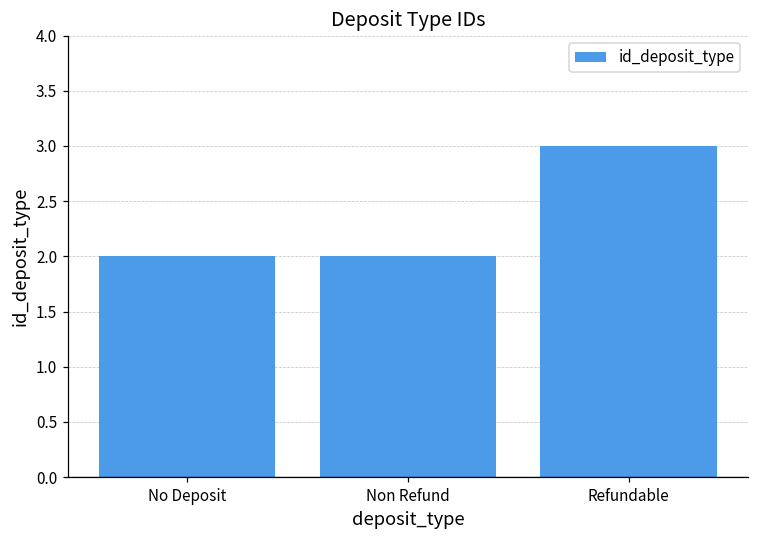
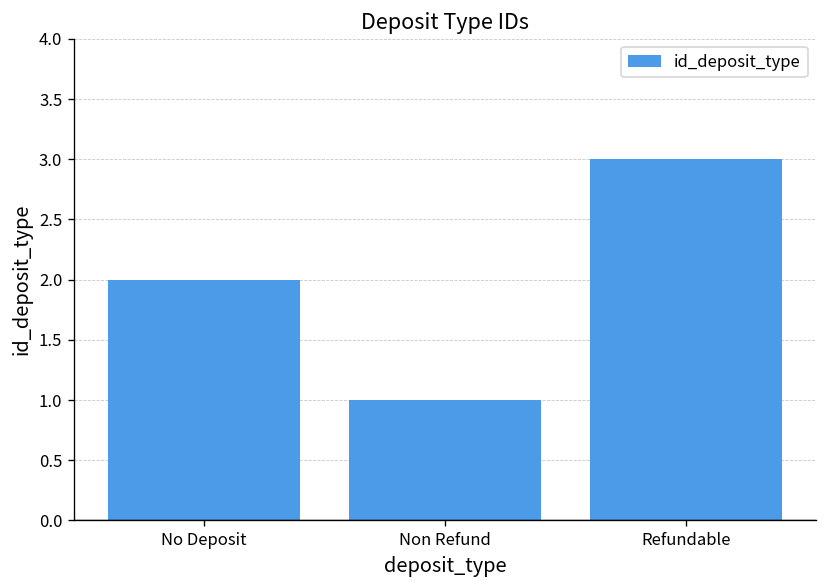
  {
    "No Deposit": 2,
-   "Non Refund": 2,
+   "Non Refund": 1,
    "Refundable": 3
  }
